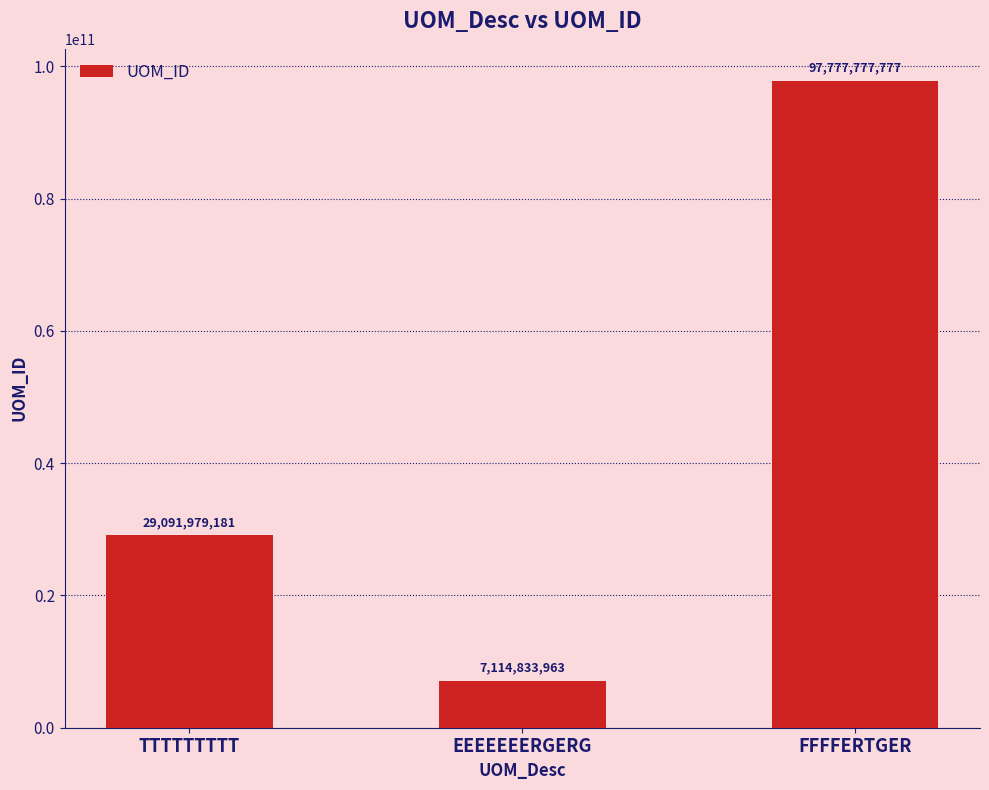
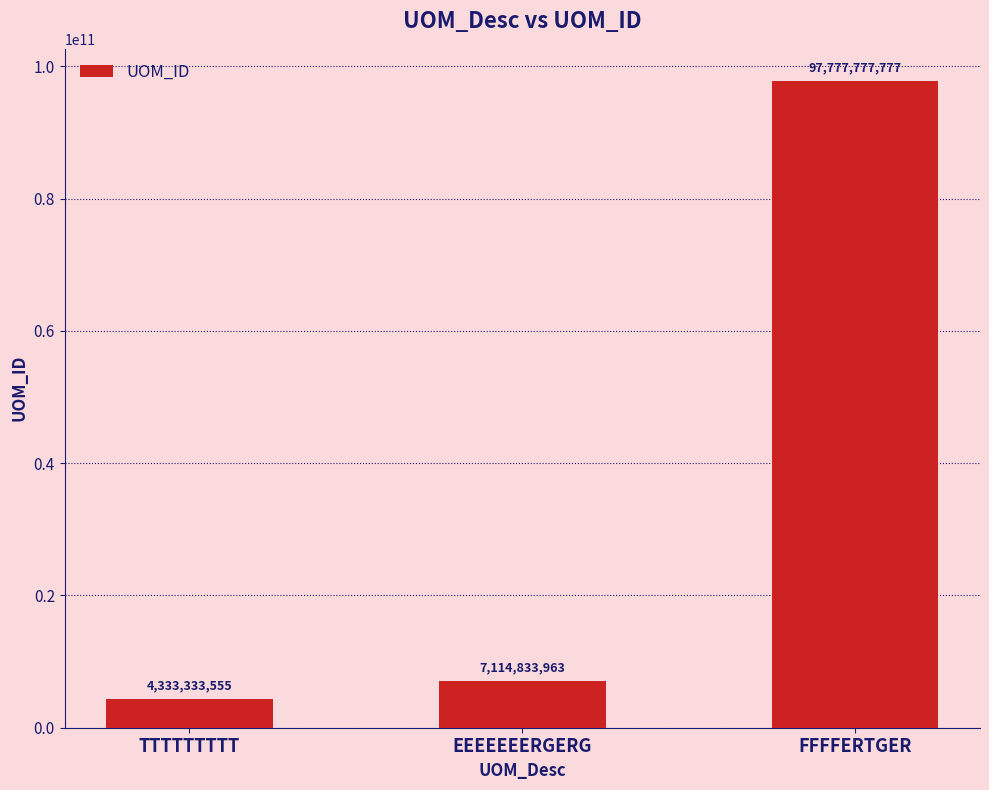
  {
-   "TTTTTTTTT": "29,091,979,181",
+   "TTTTTTTTT": "4,333,333,555",
    "EEEEEEERGERG": "7,114,833,963",
    "FFFFERTGER": "97,777,777,777"
  }
